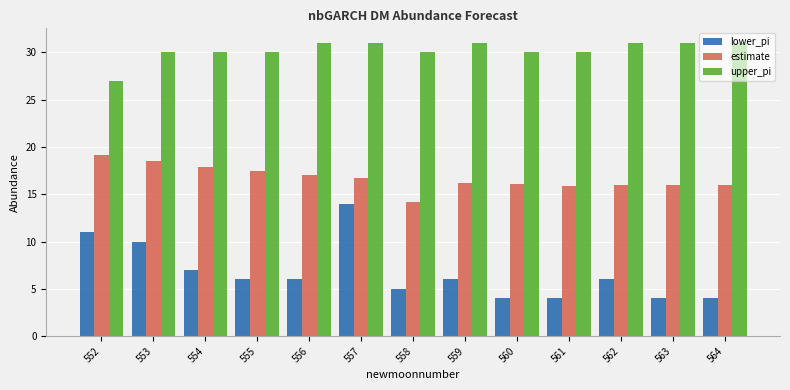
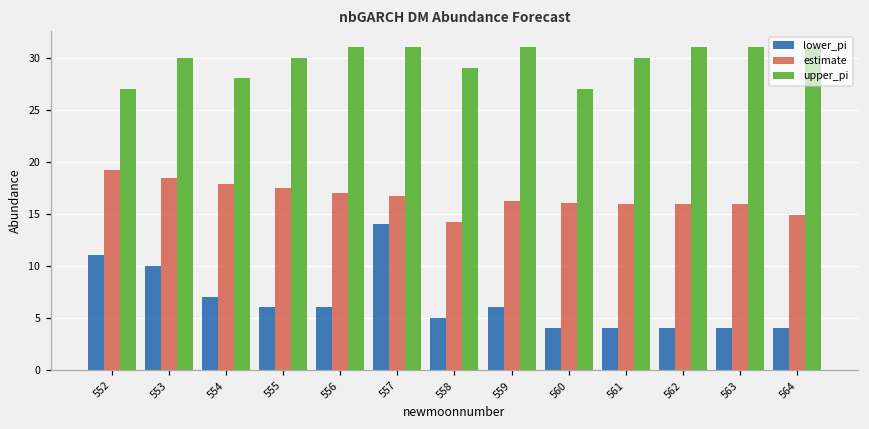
  {
    "lower_pi": {
      "552": 11,
      "553": 10,
      "554": 7,
      "555": 6,
      "556": 6,
      "557": 14,
      "558": 5,
      "559": 6,
      "560": 4,
      "561": 4,
-     "562": 6,
+     "562": 4,
      "563": 4,
      "564": 4
    },
    "estimate": {
      "552": 19,
      "553": 18,
      "554": 18,
      "555": 17,
      "556": 17,
      "557": 17,
      "558": 14,
      "559": 16,
      "560": 16,
      "561": 16,
      "562": 16,
      "563": 16,
-     "564": 16
+     "564": 15
    },
    "upper_pi": {
      "552": 27,
      "553": 30,
-     "554": 30,
+     "554": 28,
      "555": 30,
      "556": 31,
      "557": 31,
-     "558": 30,
+     "558": 29,
      "559": 31,
-     "560": 30,
+     "560": 27,
      "561": 30,
      "562": 31,
      "563": 31
    }
  }
